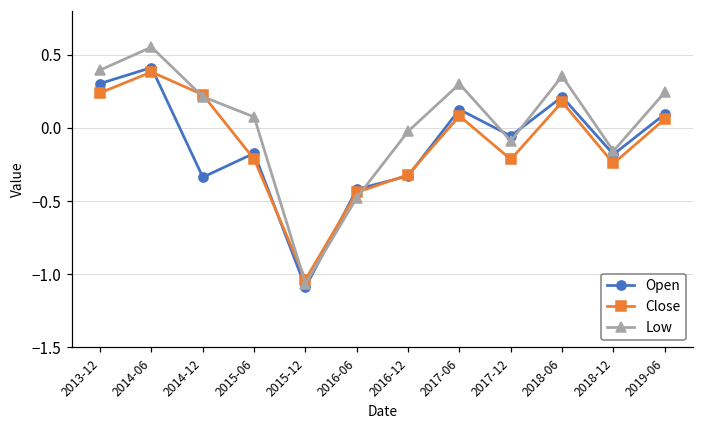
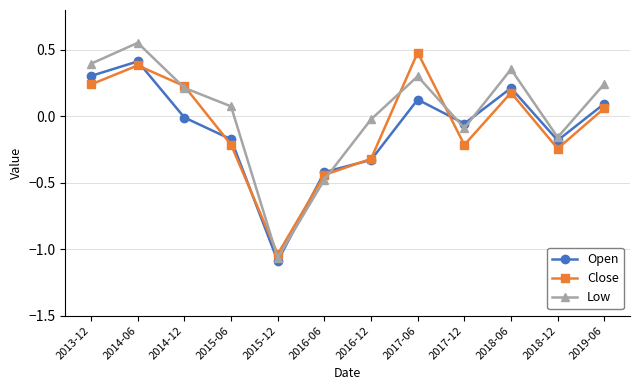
  {
    "Open": {
      "2013-12": 0.30,
      "2014-06": 0.41,
-     "2014-12": -0.34,
+     "2014-12": -0.01,
      "2015-06": -0.17,
      "2015-12": -1.09,
      "2016-06": -0.42,
      "2017-06": 0.13,
      "2017-12": -0.06,
      "2018-06": 0.21,
      "2018-12": -0.18,
      "2019-06": 0.10
    },
    "Close": {
      "2013-12": 0.24,
      "2014-06": 0.38,
      "2015-06": -0.21,
      "2015-12": -1.04,
      "2016-06": -0.44,
-     "2017-06": 0.08,
+     "2017-06": 0.48,
      "2017-12": -0.22,
      "2018-06": 0.18,
      "2018-12": -0.24,
      "2019-06": 0.06
    },
    "Low": {
      "2013-12": 0.40,
      "2014-06": 0.55,
      "2015-06": 0.08,
      "2015-12": -1.07,
      "2016-06": -0.48,
      "2016-12": -0.02,
      "2017-06": 0.30,
      "2017-12": -0.09,
      "2018-06": 0.35,
      "2018-12": -0.16,
      "2019-06": 0.24
    }
  }
